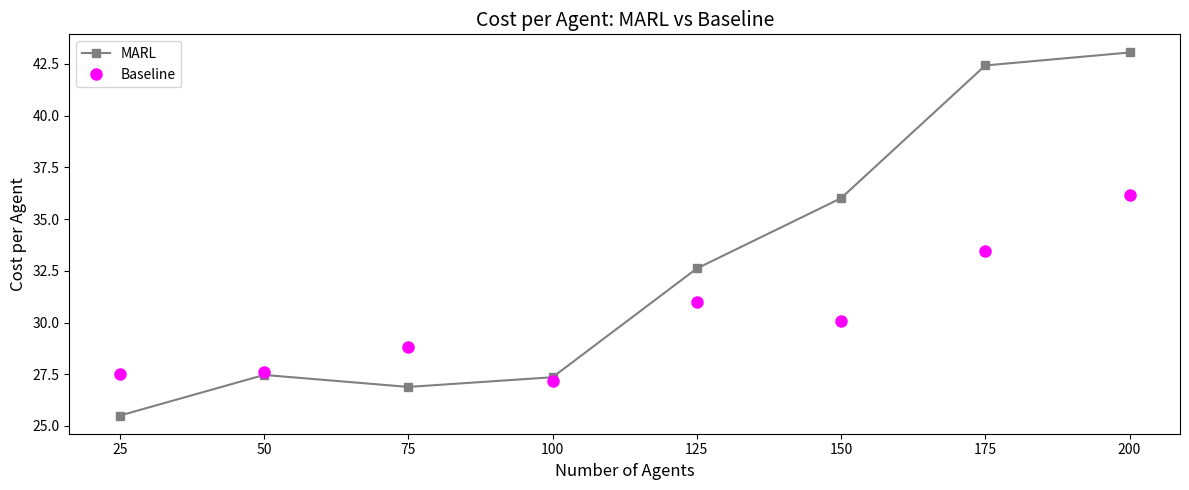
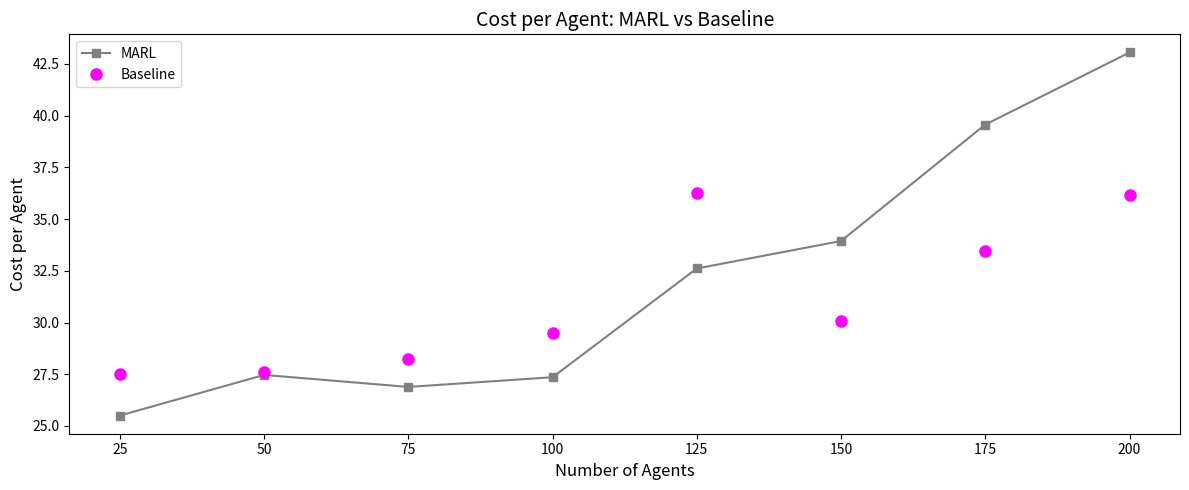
  {
    "MARL": {
      "25": 25.5,
      "50": 27.5,
      "75": 26.9,
      "100": 27.4,
      "125": 32.6,
-     "150": 36.0,
-     "175": 42.4,
+     "150": 33.9,
+     "175": 39.6,
      "200": 43.1
    },
    "Baseline": {
      "25": 27.5,
      "50": 27.6,
-     "75": 28.8,
-     "100": 27.1,
-     "125": 31.0,
+     "75": 28.3,
+     "100": 29.5,
+     "125": 36.3,
      "150": 30.1,
      "175": 33.5,
      "200": 36.2
    }
  }
